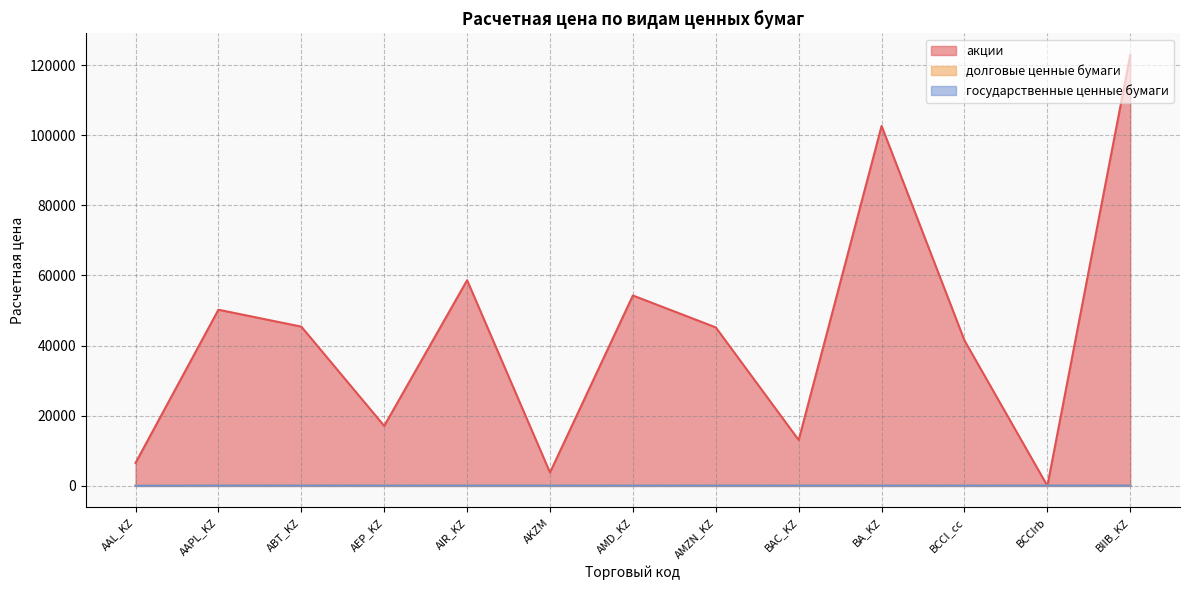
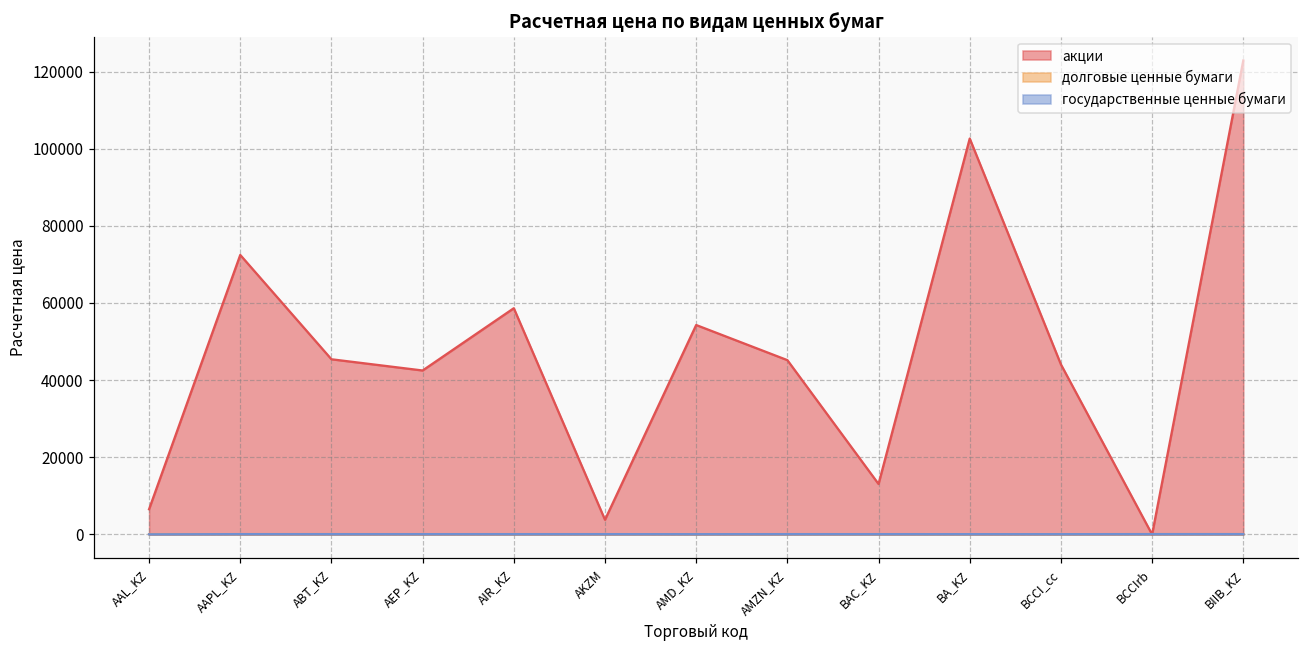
  {
    "акции": {
      "AAL_KZ": 7000,
-     "AAPL_KZ": 50000,
+     "AAPL_KZ": 72000,
      "ABT_KZ": 45000,
-     "AEP_KZ": 17000,
+     "AEP_KZ": 43000,
      "AIR_KZ": 59000,
      "AKZM": 4000,
      "AMD_KZ": 54000,
      "AMZN_KZ": 45000,
      "BAC_KZ": 13000,
      "BA_KZ": 103000,
-     "BCCI_cc": 41000
+     "BCCI_cc": 44000
    },
    "государственные ценные бумаги": {
      "AAL_KZ": 0,
      "AAPL_KZ": 0,
      "ABT_KZ": 0,
      "AEP_KZ": 0,
      "AIR_KZ": 0,
      "AKZM": 0,
      "AMD_KZ": 0,
      "AMZN_KZ": 0,
      "BAC_KZ": 0,
      "BA_KZ": 0,
      "BCCI_cc": 0,
      "BIIB_KZ": 0
    }
  }
